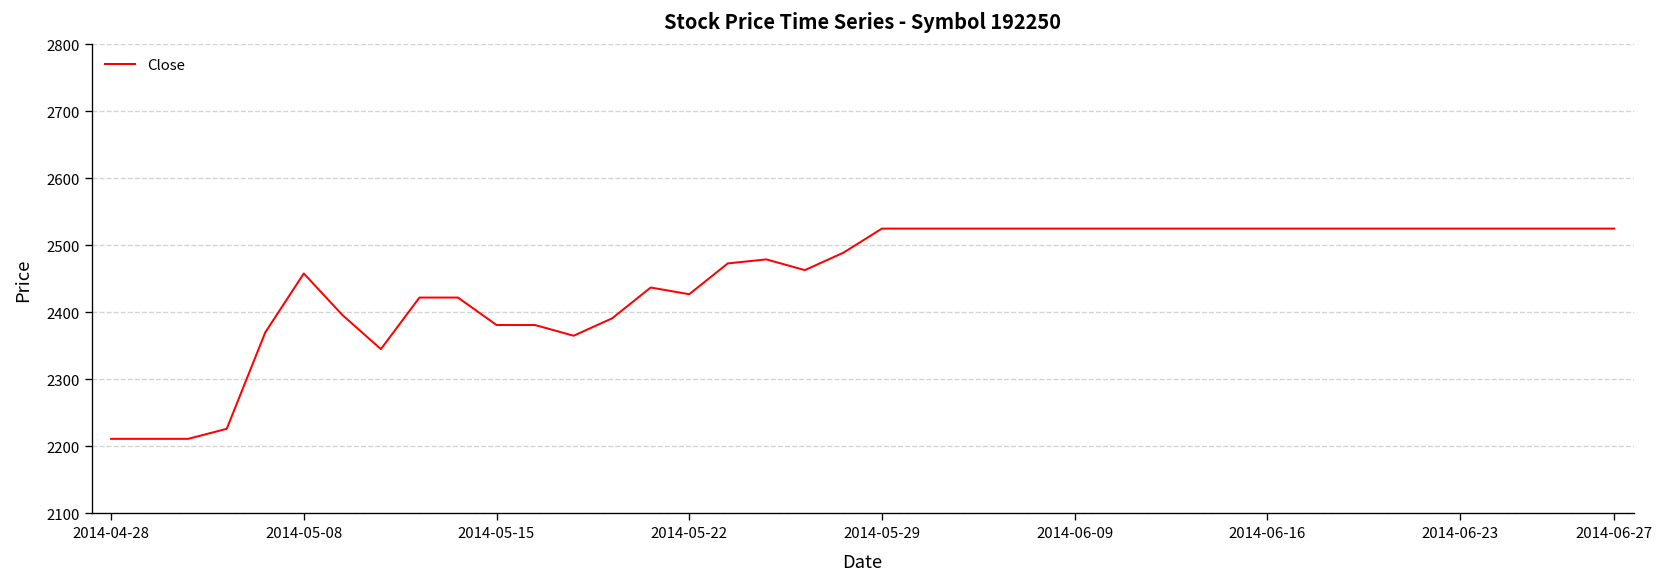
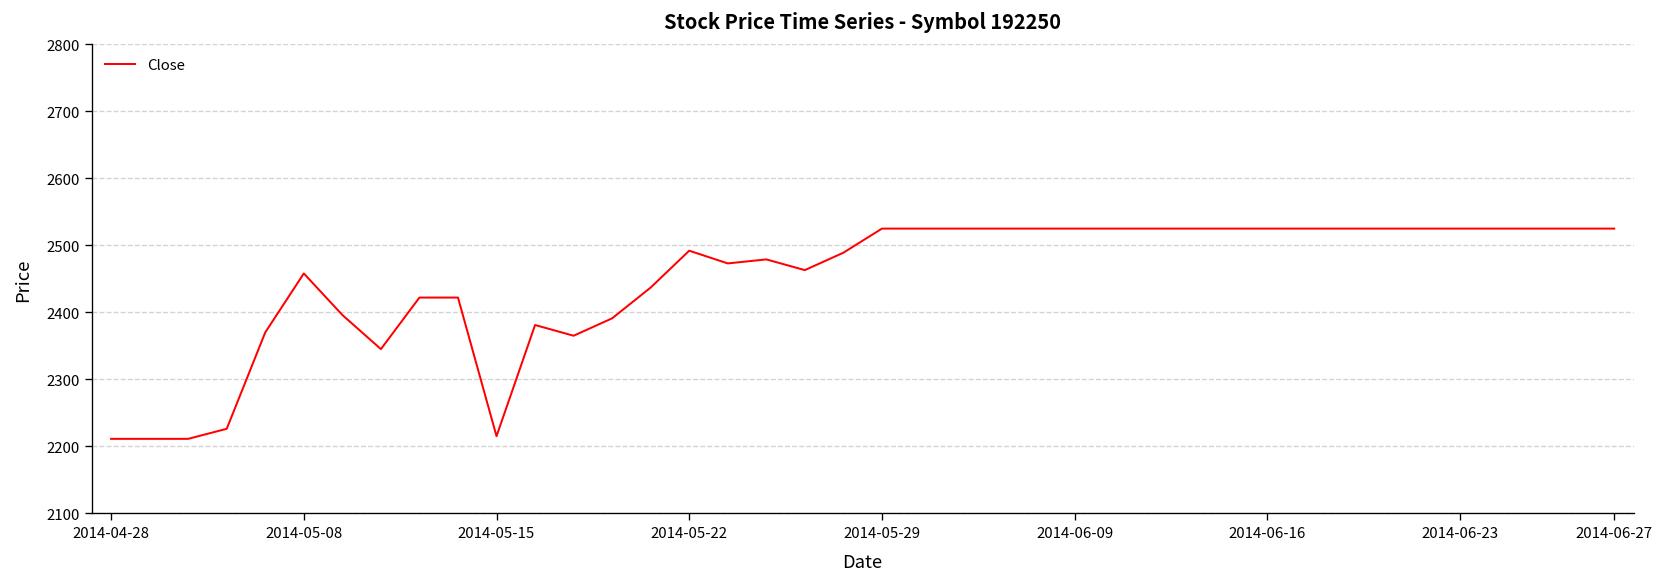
  {
    "2014-04-28": 2210,
    "2014-05-08": 2460,
-   "2014-05-15": 2380,
-   "2014-05-22": 2430,
+   "2014-05-15": 2220,
+   "2014-05-22": 2490,
    "2014-05-29": 2530,
    "2014-06-09": 2530,
    "2014-06-16": 2530,
    "2014-06-23": 2530,
    "2014-06-27": 2530
  }
